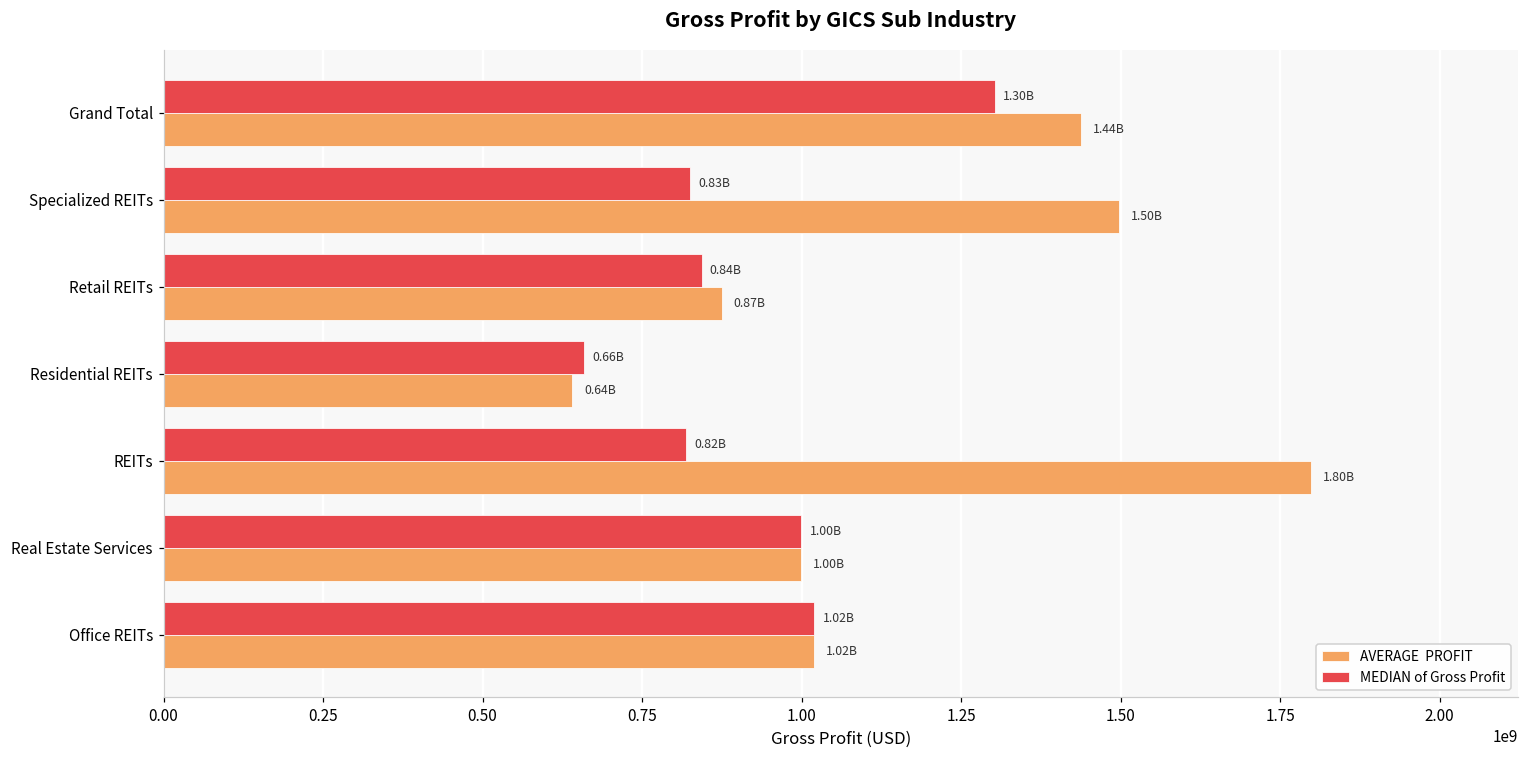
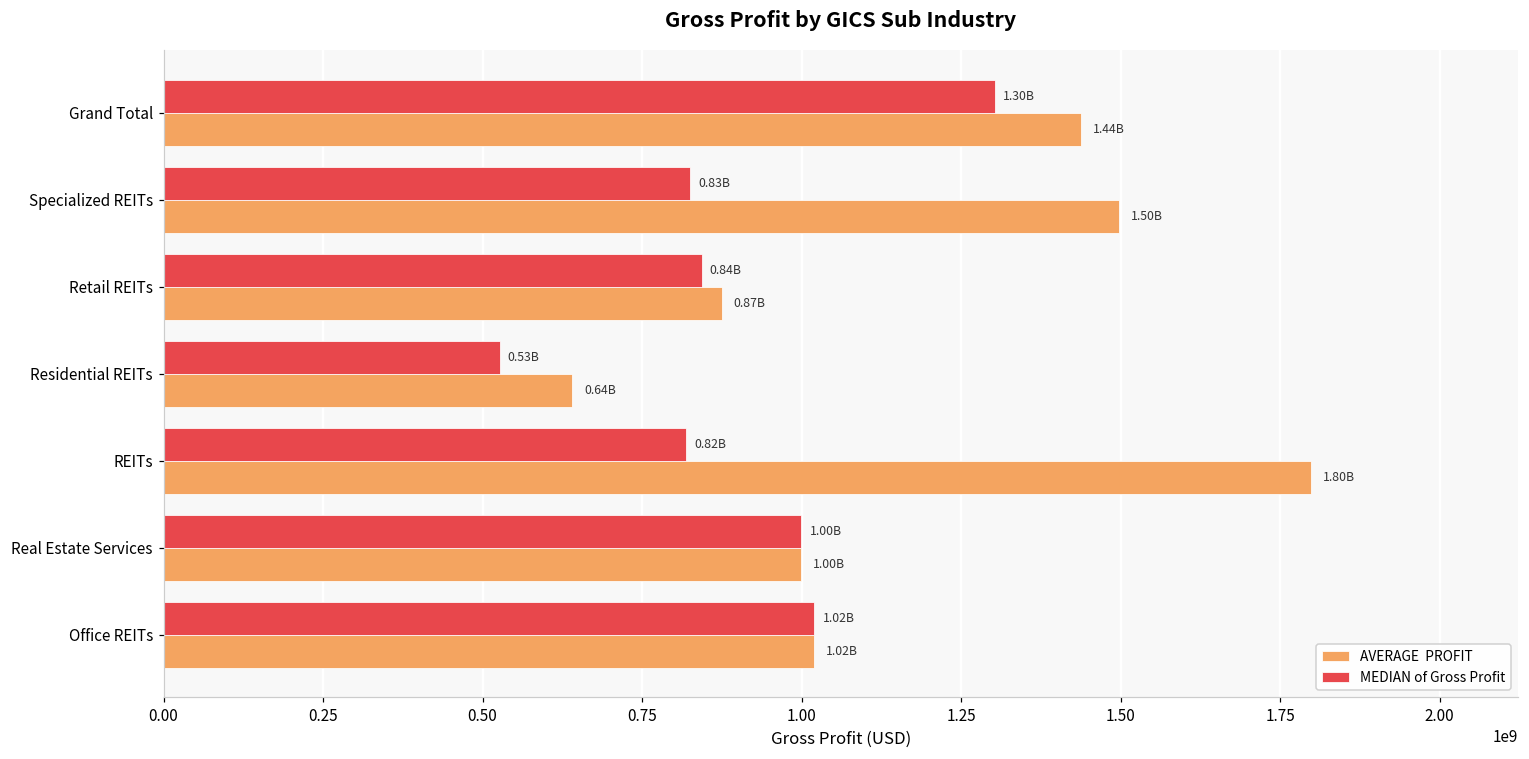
  {
    "AVERAGE PROFIT": {
      "Grand Total": "1.44B",
      "Specialized REITs": "1.50B",
      "Retail REITs": "0.87B",
      "Residential REITs": "0.64B",
      "REITs": "1.80B",
      "Real Estate Services": "1.00B",
      "Office REITs": "1.02B"
    },
    "MEDIAN of Gross Profit": {
      "Grand Total": "1.30B",
      "Specialized REITs": "0.83B",
      "Retail REITs": "0.84B",
-     "Residential REITs": "0.66B",
+     "Residential REITs": "0.53B",
      "REITs": "0.82B",
      "Real Estate Services": "1.00B",
      "Office REITs": "1.02B"
    }
  }
